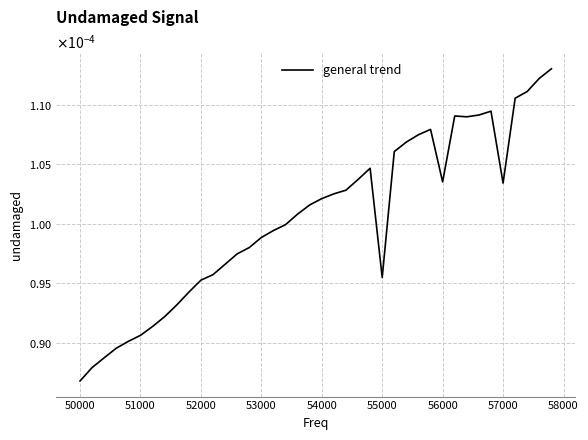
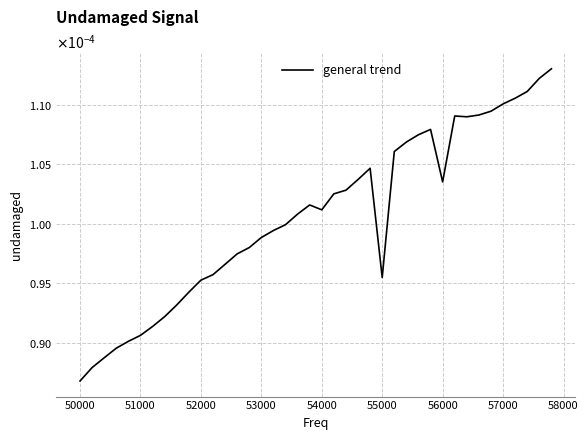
  {
    "50000": 0.0000868,
    "51000": 0.0000906,
    "52000": 0.0000953,
    "53000": 0.0000989,
-   "54000": 0.0001021,
+   "54000": 0.0001012,
    "55000": 0.0000955,
    "56000": 0.0001035,
-   "57000": 0.0001034
+   "57000": 0.0001101
  }
